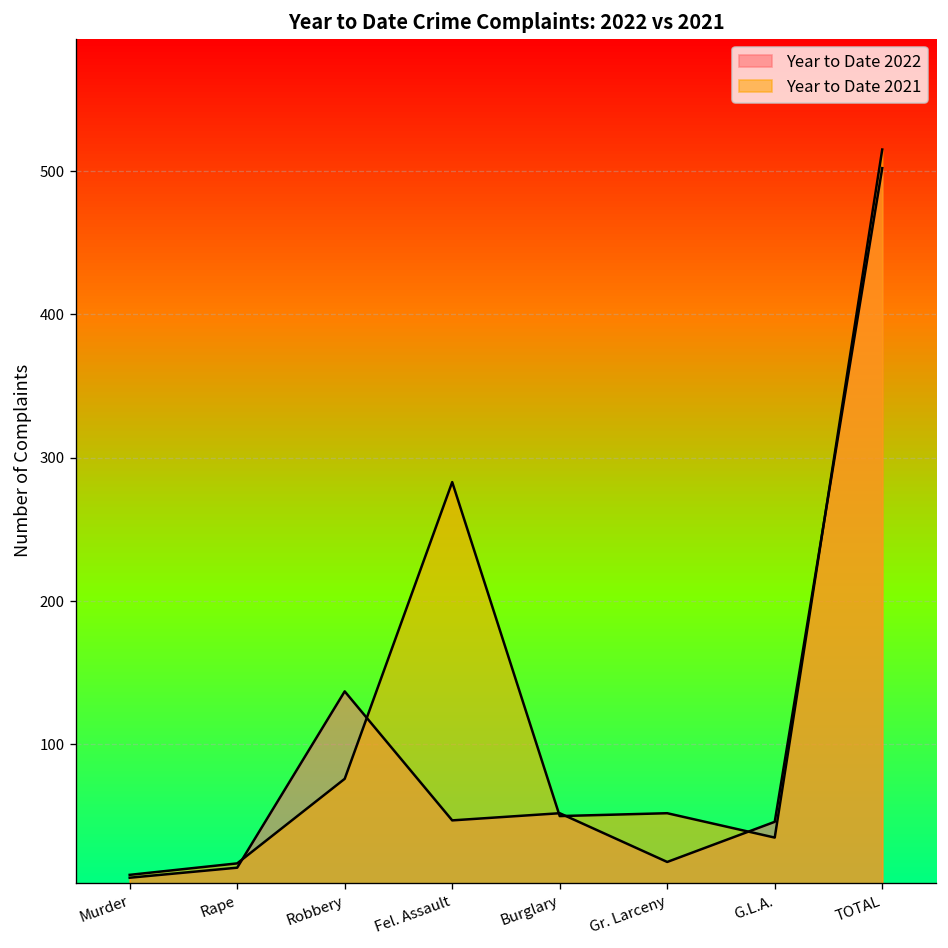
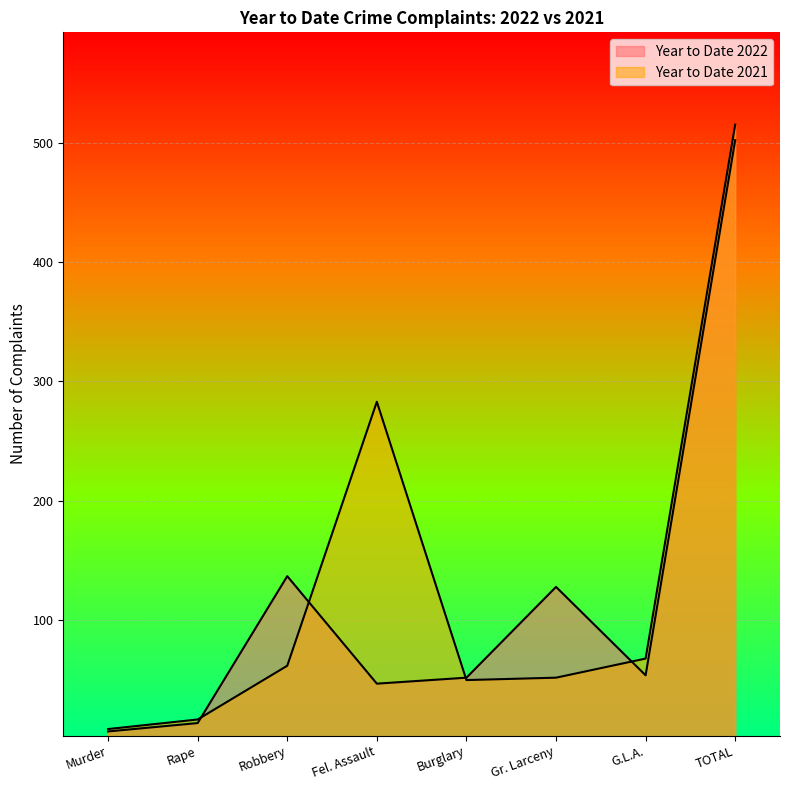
  {
    "Year to Date 2022": {
      "Rape": 14,
      "Robbery": 137,
      "Fel. Assault": 47,
-     "Gr. Larceny": 18,
-     "G.L.A.": 46,
+     "Gr. Larceny": 128,
+     "G.L.A.": 54,
      "TOTAL": 502
    },
    "Year to Date 2021": {
      "Rape": 17,
-     "Robbery": 76,
+     "Robbery": 62,
      "Fel. Assault": 283,
      "Gr. Larceny": 52,
-     "G.L.A.": 35,
+     "G.L.A.": 68,
      "TOTAL": 515
    }
  }
